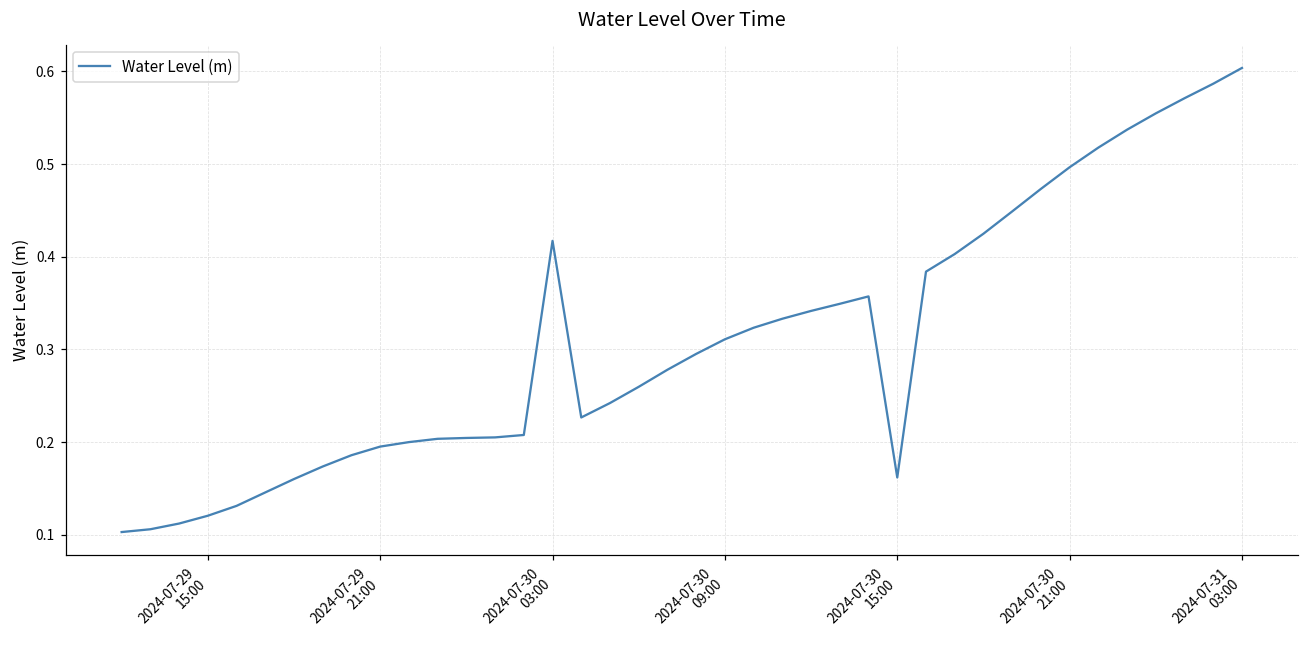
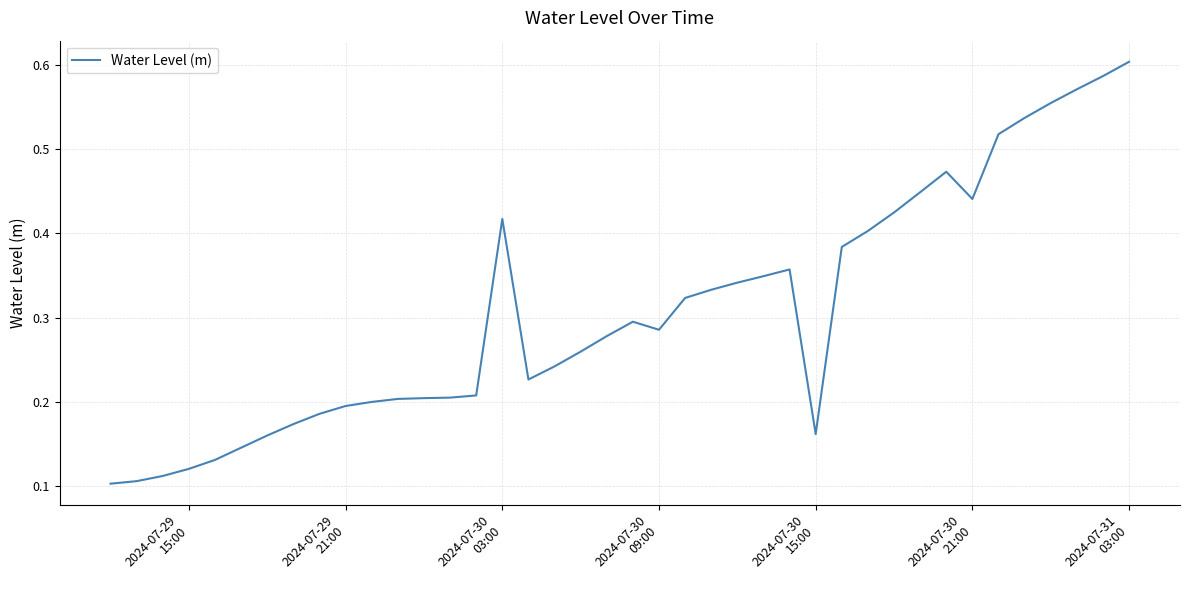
  {
    "2024-07-29 15:00": 0.12,
    "2024-07-29 21:00": 0.20,
    "2024-07-30 03:00": 0.42,
-   "2024-07-30 09:00": 0.31,
+   "2024-07-30 09:00": 0.29,
    "2024-07-30 15:00": 0.16,
-   "2024-07-30 21:00": 0.50,
+   "2024-07-30 21:00": 0.44,
    "2024-07-31 03:00": 0.60
  }
